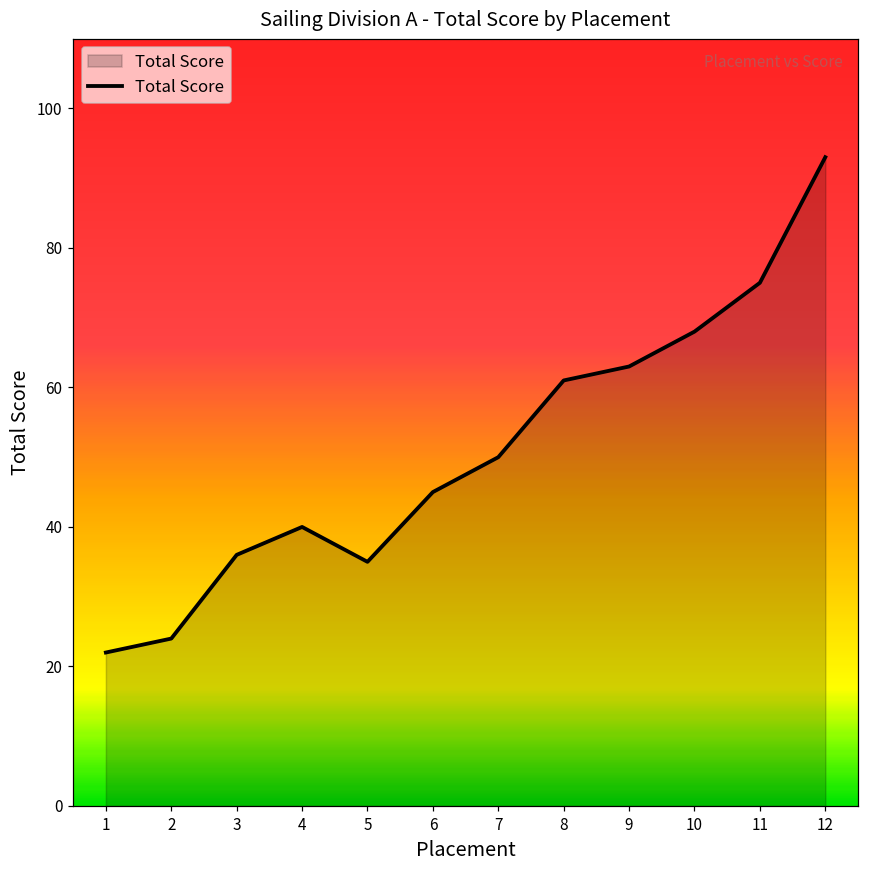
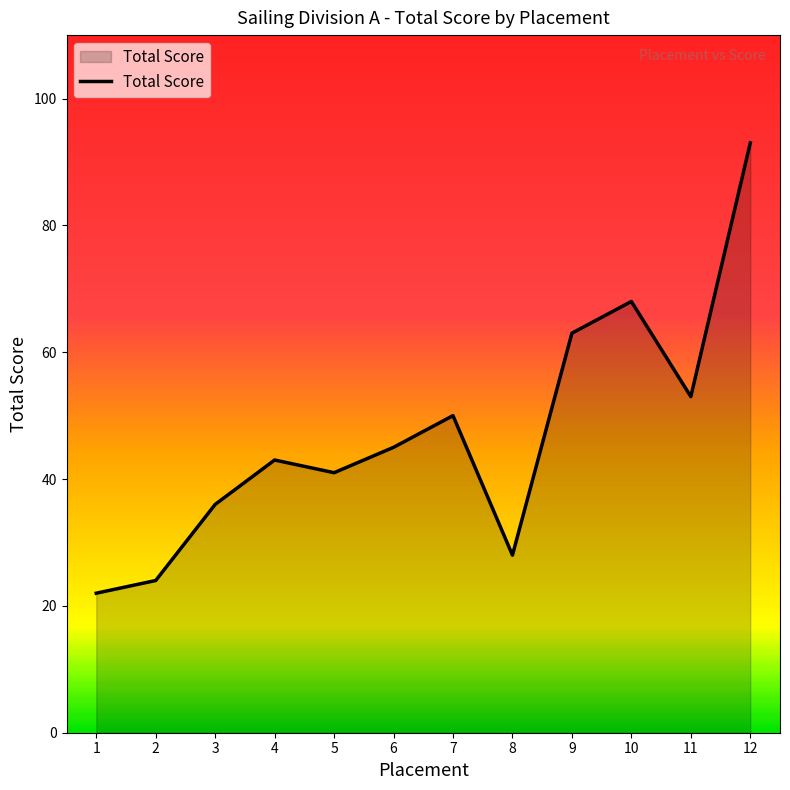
  {
    "1": 22,
    "2": 24,
    "3": 36,
-   "4": 40,
-   "5": 35,
+   "4": 43,
+   "5": 41,
    "6": 45,
    "7": 50,
-   "8": 61,
+   "8": 28,
    "9": 63,
    "10": 68,
-   "11": 75,
+   "11": 53,
    "12": 93
  }
